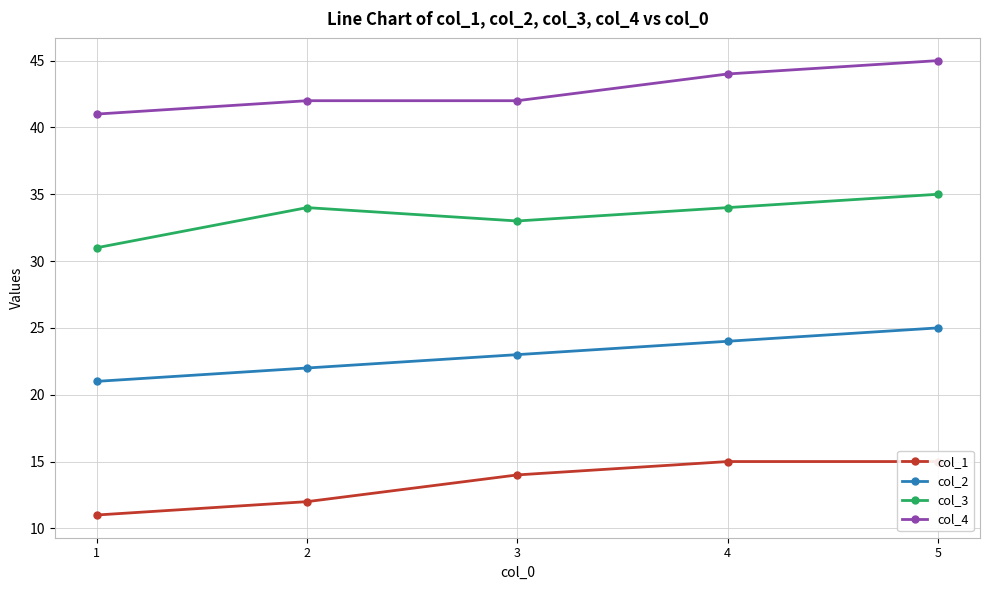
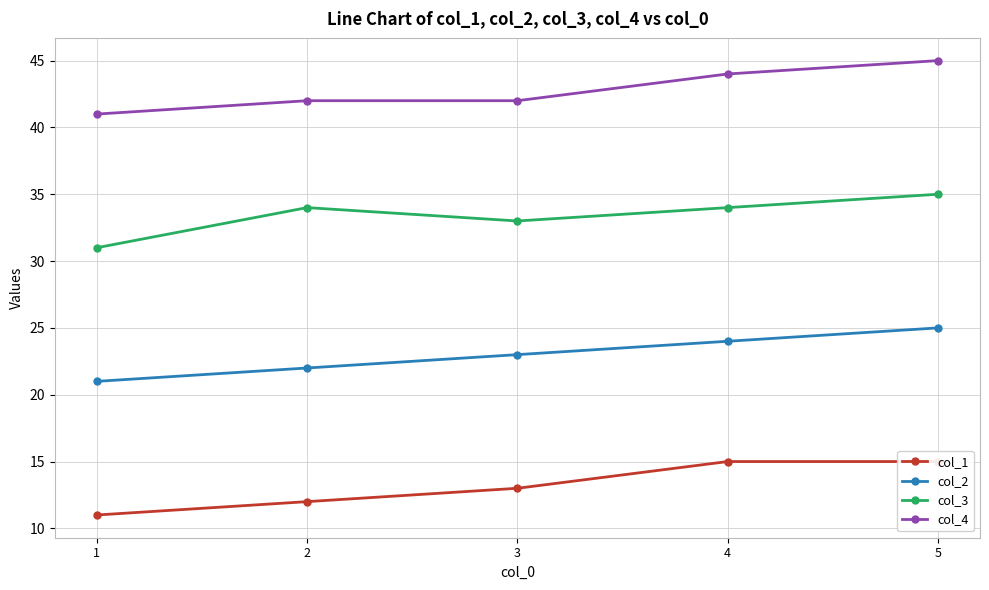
  {
    "col_1": {
      "1": 11,
      "2": 12,
-     "3": 14,
+     "3": 13,
      "4": 15
    },
    "col_2": {
      "1": 21,
      "2": 22,
      "3": 23,
      "4": 24,
      "5": 25
    },
    "col_3": {
      "1": 31,
      "2": 34,
      "3": 33,
      "4": 34,
      "5": 35
    },
    "col_4": {
      "1": 41,
      "2": 42,
      "3": 42,
      "4": 44,
      "5": 45
    }
  }
